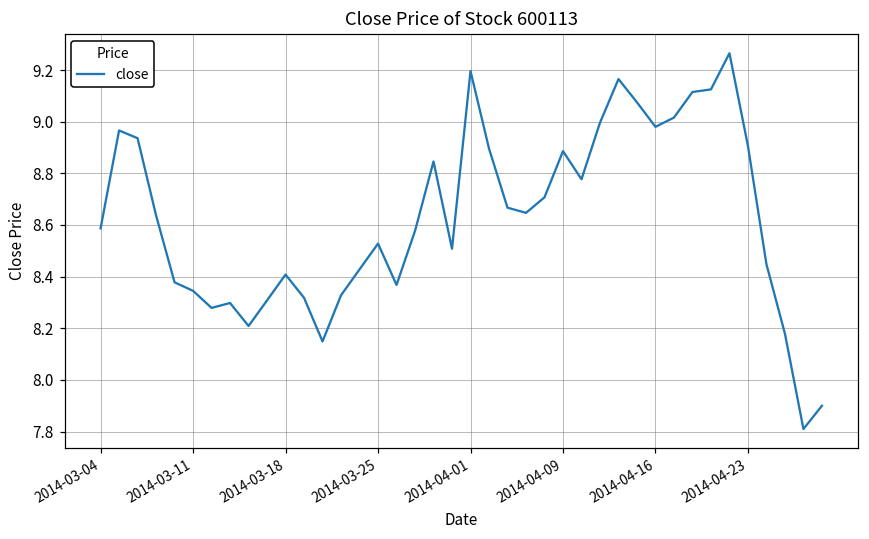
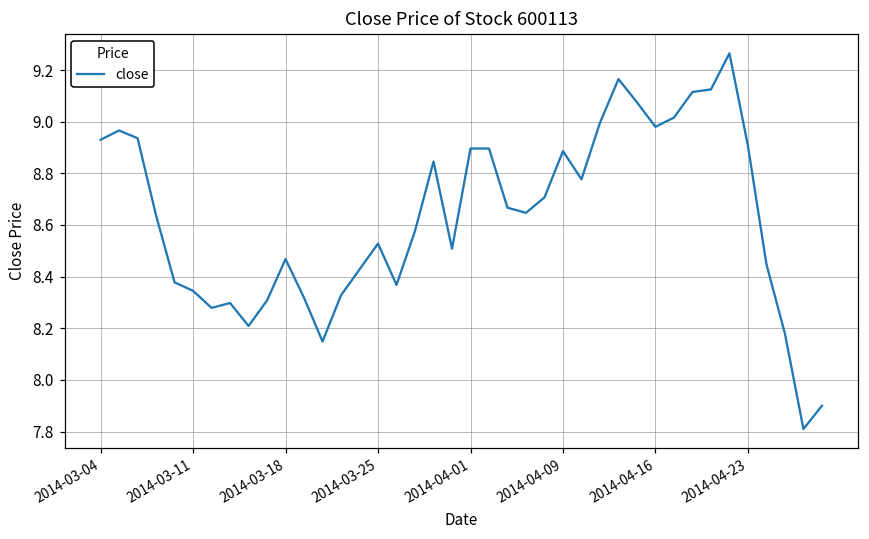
  {
-   "2014-03-04": 8.59,
+   "2014-03-04": 8.93,
    "2014-03-11": 8.35,
-   "2014-03-18": 8.41,
+   "2014-03-18": 8.47,
    "2014-03-25": 8.53,
-   "2014-04-01": 9.20,
+   "2014-04-01": 8.90,
    "2014-04-09": 8.89,
    "2014-04-16": 8.98,
    "2014-04-23": 8.91
  }
